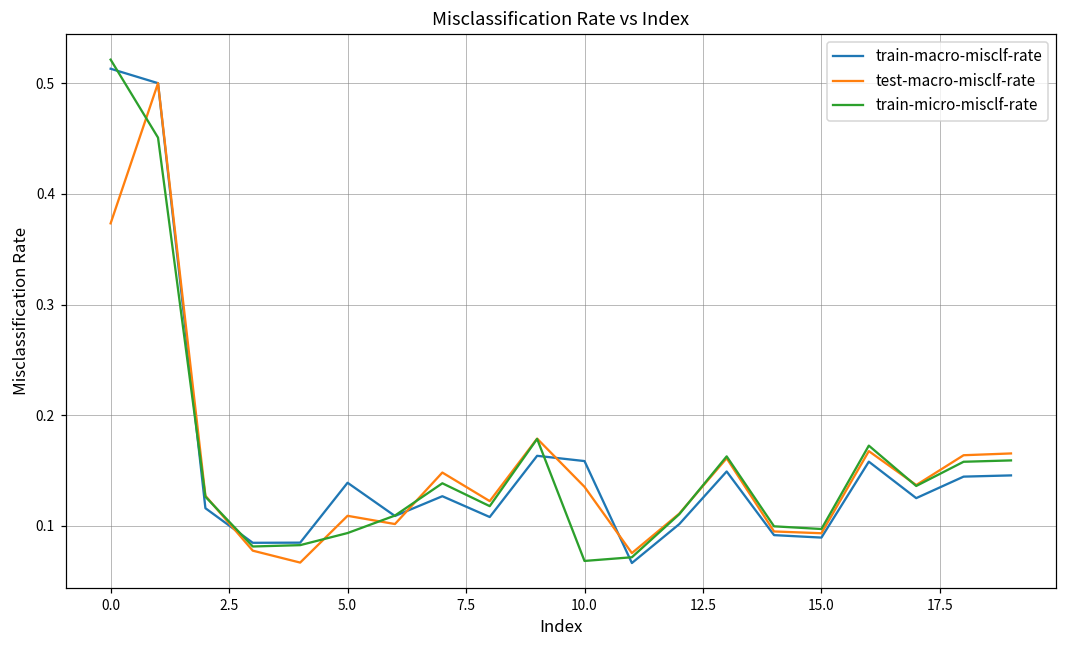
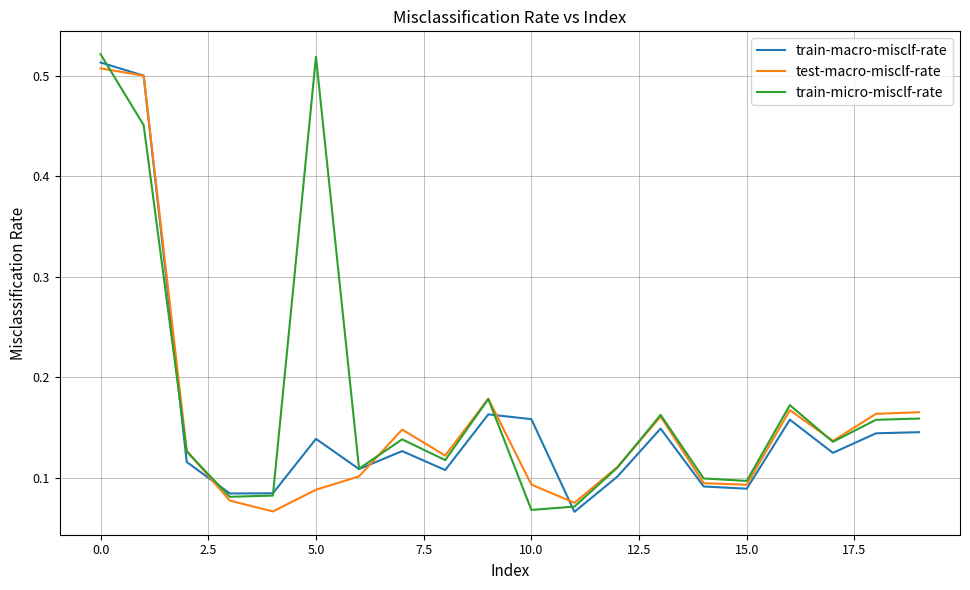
  {
    "train-macro-misclf-rate": {
      "0.0": 0.513,
      "5.0": 0.139,
      "10.0": 0.159,
      "15.0": 0.089
    },
    "test-macro-misclf-rate": {
-     "0.0": 0.373,
-     "5.0": 0.109,
-     "10.0": 0.135,
+     "0.0": 0.507,
+     "5.0": 0.088,
+     "10.0": 0.094,
      "15.0": 0.093
    },
    "train-micro-misclf-rate": {
      "0.0": 0.521,
-     "5.0": 0.094,
+     "5.0": 0.519,
      "10.0": 0.068,
      "15.0": 0.097
    }
  }
